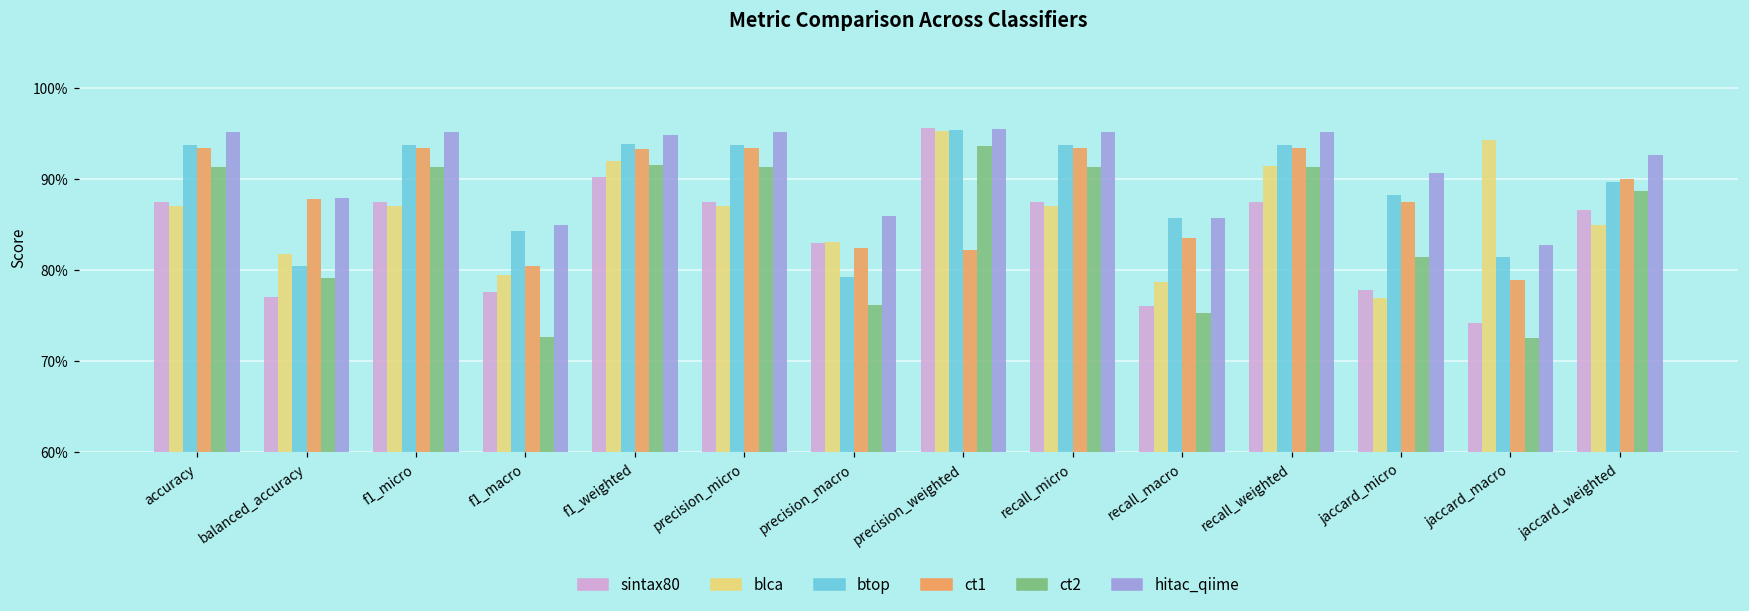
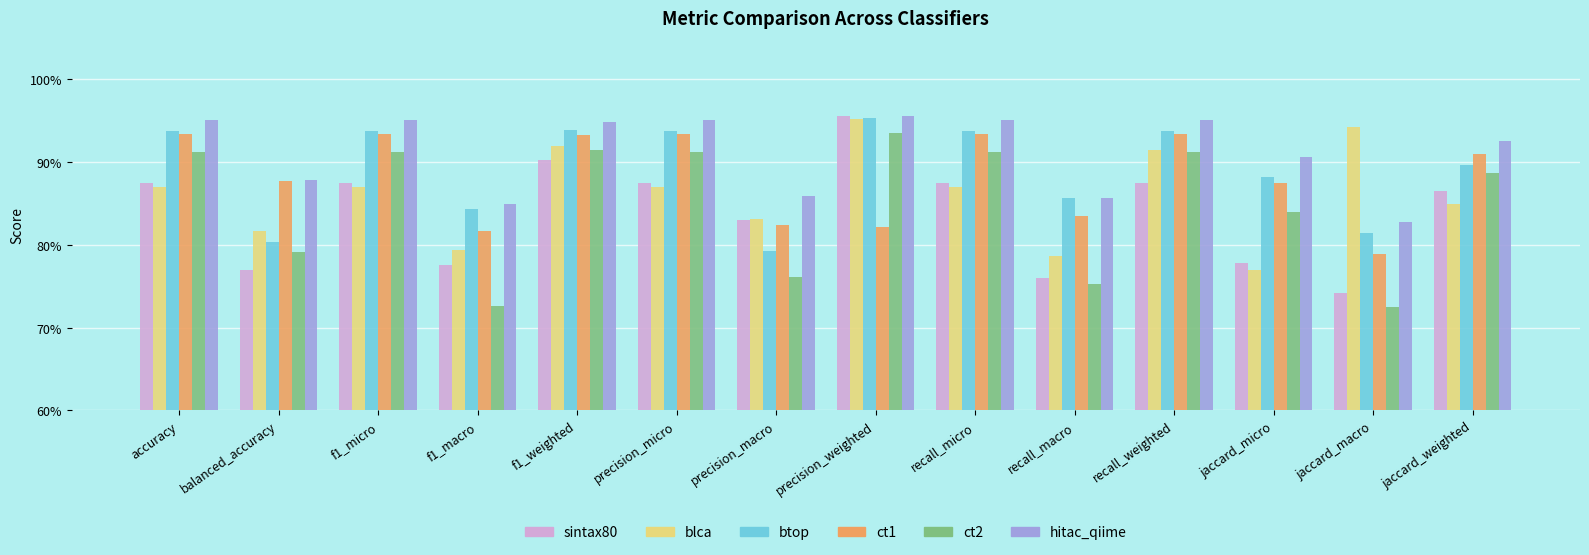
  {
    "blca": {
      "accuracy": "87%",
      "balanced_accuracy": "82%",
      "f1_micro": "87%",
      "f1_macro": "79%",
      "f1_weighted": "92%",
      "precision_micro": "87%",
      "precision_macro": "83%",
      "precision_weighted": "95%",
      "recall_micro": "87%",
      "recall_macro": "79%",
      "recall_weighted": "91%",
      "jaccard_micro": "77%",
      "jaccard_macro": "94%",
      "jaccard_weighted": "85%"
    },
    "btop": {
      "accuracy": "94%",
      "balanced_accuracy": "80%",
      "f1_micro": "94%",
      "f1_macro": "84%",
      "f1_weighted": "94%",
      "precision_micro": "94%",
      "precision_macro": "79%",
      "precision_weighted": "95%",
      "recall_micro": "94%",
      "recall_macro": "86%",
      "recall_weighted": "94%",
      "jaccard_micro": "88%",
      "jaccard_macro": "81%",
      "jaccard_weighted": "90%"
    },
    "ct1": {
      "accuracy": "93%",
      "balanced_accuracy": "88%",
      "f1_micro": "93%",
-     "f1_macro": "80%",
+     "f1_macro": "82%",
      "f1_weighted": "93%",
      "precision_micro": "93%",
      "precision_macro": "82%",
      "precision_weighted": "82%",
      "recall_micro": "93%",
      "recall_macro": "83%",
      "recall_weighted": "93%",
      "jaccard_micro": "88%",
      "jaccard_macro": "79%",
-     "jaccard_weighted": "90%"
+     "jaccard_weighted": "91%"
    },
    "ct2": {
      "accuracy": "91%",
      "balanced_accuracy": "79%",
      "f1_micro": "91%",
      "f1_macro": "73%",
      "f1_weighted": "92%",
      "precision_micro": "91%",
      "precision_macro": "76%",
      "precision_weighted": "94%",
      "recall_micro": "91%",
      "recall_macro": "75%",
      "recall_weighted": "91%",
-     "jaccard_micro": "81%",
+     "jaccard_micro": "84%",
      "jaccard_macro": "73%",
      "jaccard_weighted": "89%"
    }
  }
